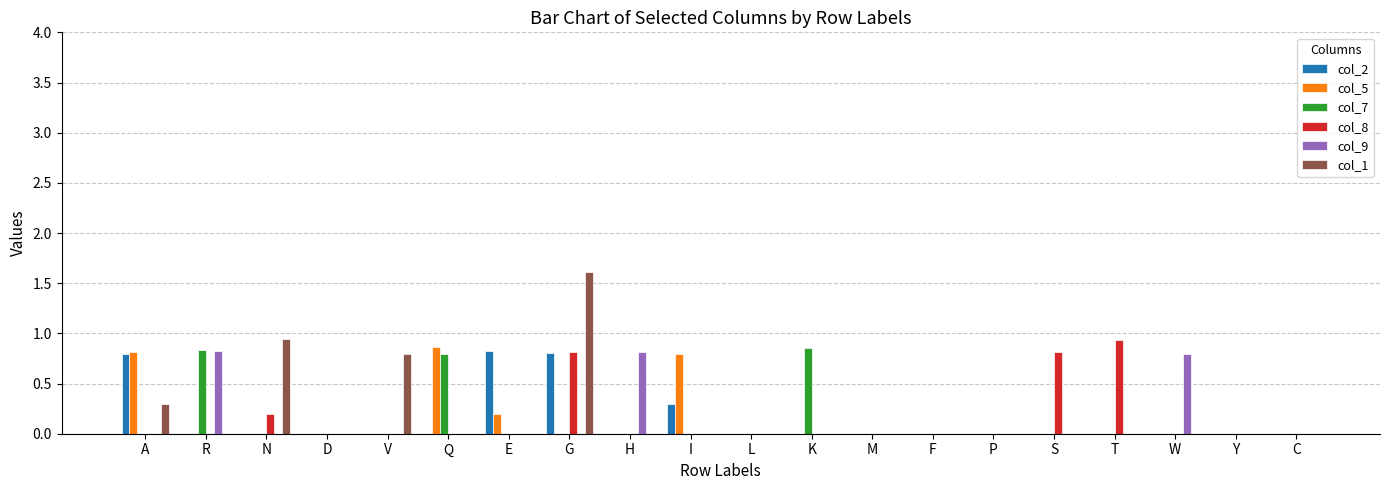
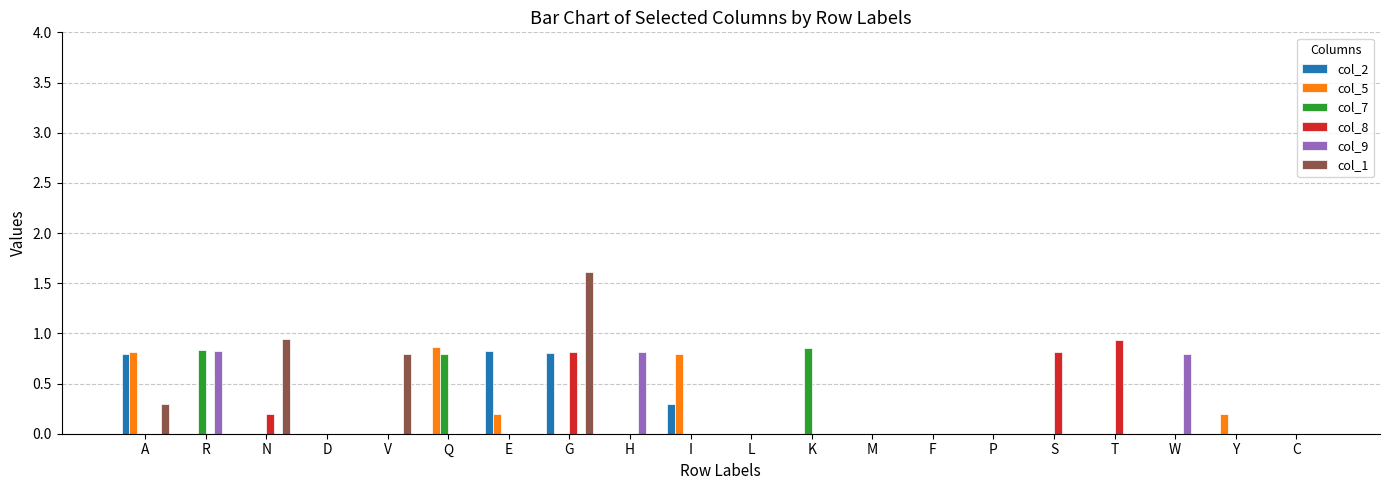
  {
    "col_2": {
      "A": 0.8,
      "R": 0.0,
      "N": 0.0,
      "D": 0.0,
      "V": 0.0,
      "Q": 0.0,
      "E": 0.83,
      "G": 0.8,
      "H": 0.0,
      "I": 0.3,
      "L": 0.0,
      "K": 0.0,
      "M": 0.0,
      "F": 0.0,
      "P": 0.0,
      "S": 0.0,
      "T": 0.0,
      "W": 0.0,
      "Y": 0.0,
      "C": 0.0
    },
    "col_5": {
      "A": 0.8,
      "R": 0.0,
      "N": 0.0,
      "D": 0.0,
      "V": 0.0,
      "Q": 0.87,
      "E": 0.2,
      "G": 0.0,
      "H": 0.0,
      "I": 0.8,
      "L": 0.0,
      "K": 0.0,
      "M": 0.0,
      "F": 0.0,
      "P": 0.0,
      "S": 0.0,
      "T": 0.0,
      "W": 0.0,
-     "Y": 0.0,
+     "Y": 0.2,
      "C": 0.0
    },
    "col_7": {
      "A": 0.0,
      "R": 0.83,
      "N": 0.0,
      "D": 0.0,
      "V": 0.0,
      "Q": 0.8,
      "E": 0.0,
      "G": 0.0,
      "H": 0.0,
      "I": 0.0,
      "L": 0.0,
      "K": 0.85,
      "M": 0.0,
      "F": 0.0,
      "P": 0.0,
      "S": 0.0,
      "T": 0.0,
      "W": 0.0,
      "Y": 0.0,
      "C": 0.0
    },
    "col_8": {
      "A": 0.0,
      "R": 0.0,
      "N": 0.2,
      "D": 0.0,
      "V": 0.0,
      "Q": 0.0,
      "E": 0.0,
      "G": 0.8,
      "H": 0.0,
      "I": 0.0,
      "L": 0.0,
      "K": 0.0,
      "M": 0.0,
      "F": 0.0,
      "P": 0.0,
      "S": 0.8,
      "T": 0.93,
      "W": 0.0,
      "Y": 0.0,
      "C": 0.0
    },
    "col_9": {
      "A": 0.0,
      "R": 0.8,
      "N": 0.0,
      "D": 0.0,
      "V": 0.0,
      "Q": 0.0,
      "E": 0.0,
      "G": 0.0,
      "H": 0.8,
      "I": 0.0,
      "L": 0.0,
      "K": 0.0,
      "M": 0.0,
      "F": 0.0,
      "P": 0.0,
      "S": 0.0,
      "T": 0.0,
      "W": 0.8,
      "Y": 0.0,
      "C": 0.0
    },
    "col_1": {
      "A": 0.3,
      "R": 0.0,
      "N": 0.95,
      "D": 0.0,
      "V": 0.8,
      "Q": 0.0,
      "E": 0.0,
      "G": 1.6,
      "H": 0.0,
      "I": 0.0,
      "L": 0.0,
      "K": 0.0,
      "M": 0.0,
      "F": 0.0,
      "P": 0.0,
      "S": 0.0,
      "T": 0.0,
      "W": 0.0,
      "Y": 0.0,
      "C": 0.0
    }
  }
